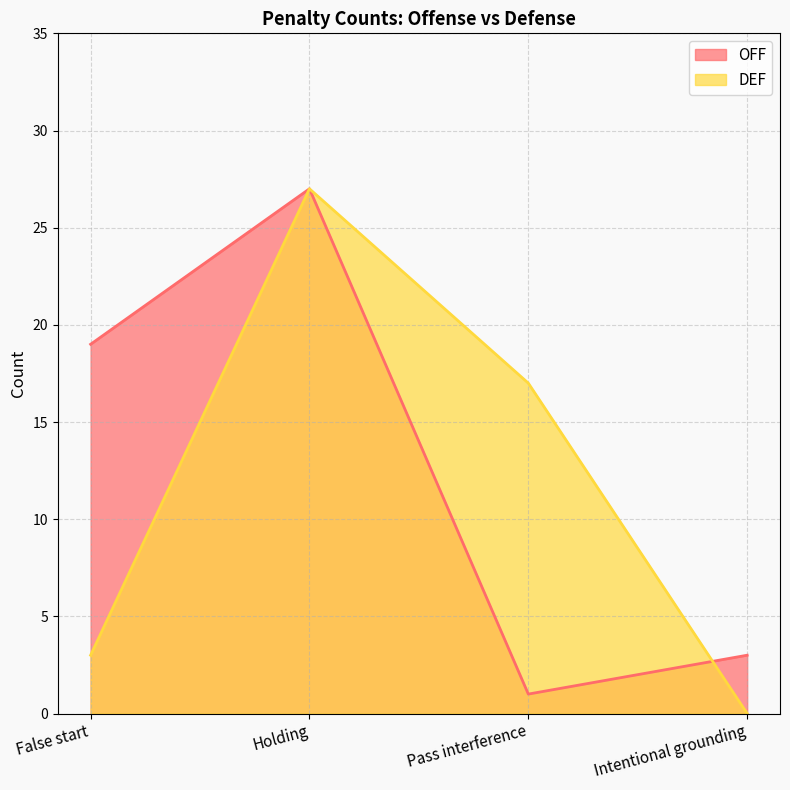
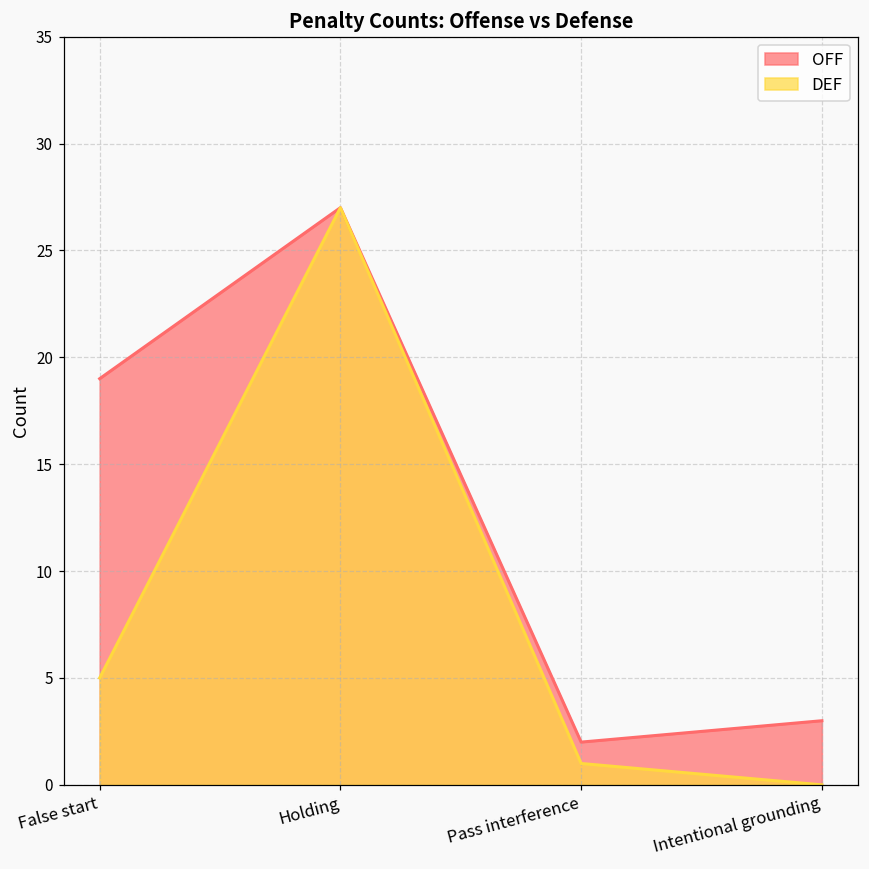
  {
    "OFF": {
      "False start": 19,
-     "Pass interference": 1,
+     "Pass interference": 2,
      "Intentional grounding": 3
    },
    "DEF": {
-     "False start": 3,
-     "Pass interference": 17,
+     "False start": 5,
+     "Pass interference": 1,
      "Intentional grounding": 0
    }
  }
